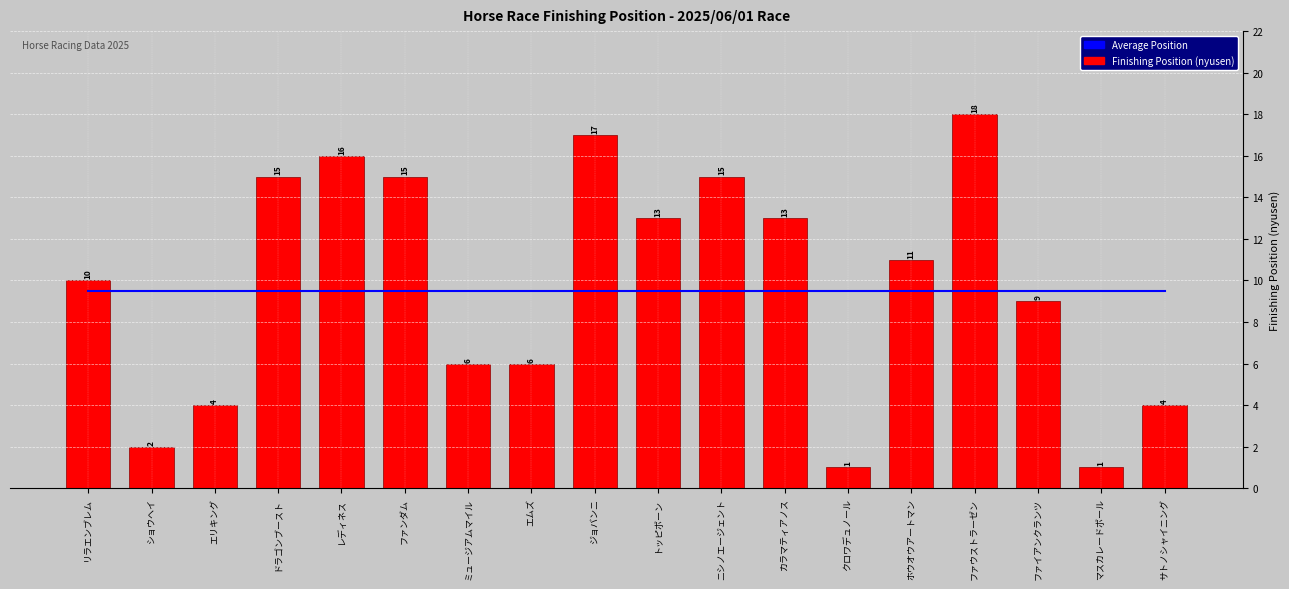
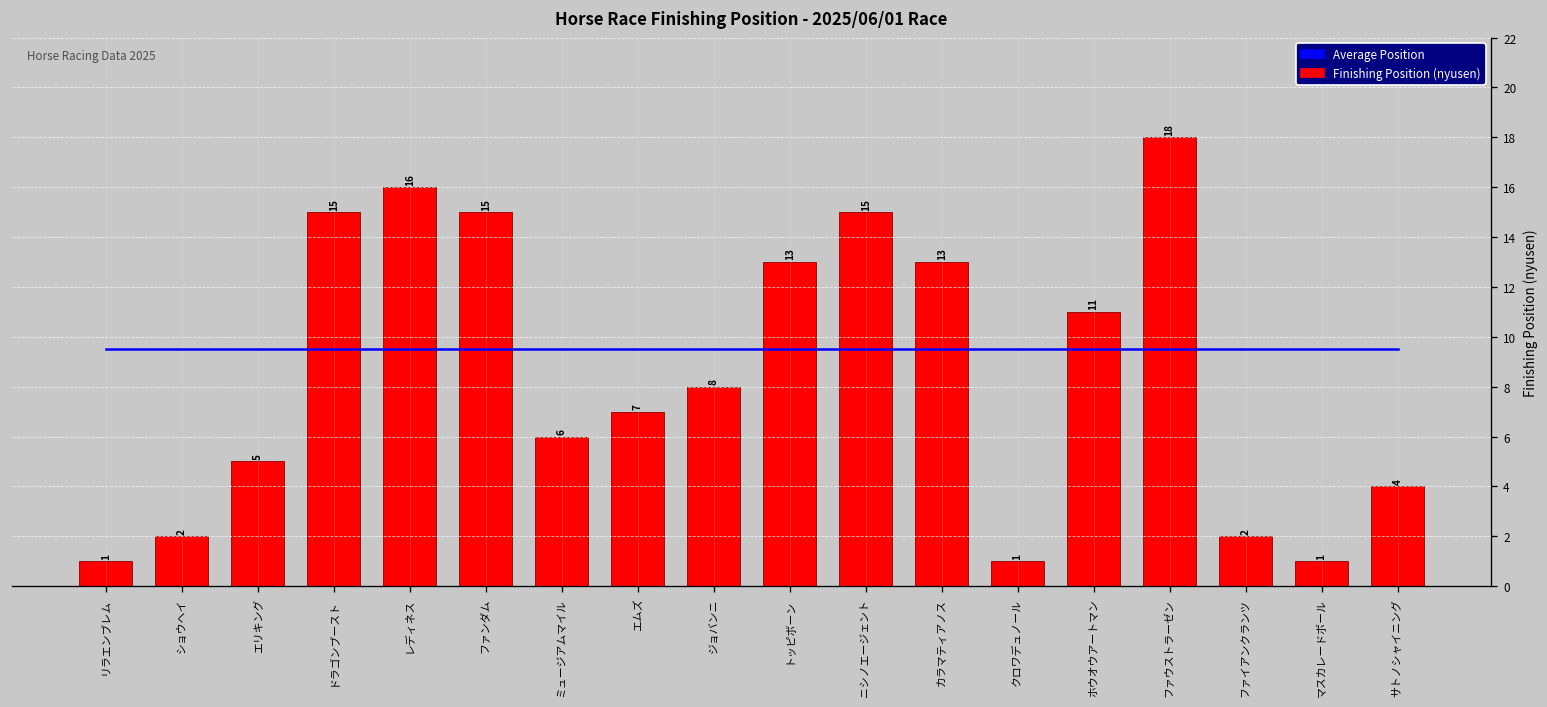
  {
    "Finishing Position (nyusen)": {
-     "リラエンブレム": 10,
+     "リラエンブレム": 1,
      "ショウヘイ": 2,
-     "エリキング": 4,
+     "エリキング": 5,
      "ドラゴンブースト": 15,
      "レディネス": 16,
      "ファンダム": 15,
      "ミュージアムマイル": 6,
-     "エムズ": 6,
-     "ジョバンニ": 17,
+     "エムズ": 7,
+     "ジョバンニ": 8,
      "トッピボーン": 13,
      "ニシノエージェント": 15,
      "カラマティアノス": 13,
      "クロワデュノール": 1,
      "ホウオウアートマン": 11,
      "ファウストラーゼン": 18,
-     "ファイアンクランツ": 9,
+     "ファイアンクランツ": 2,
      "マスカレードボール": 1,
      "サトノシャイニング": 4
    },
    "Average Position": {
      "リラエンブレム": 9.5,
      "ショウヘイ": 9.5,
      "エリキング": 9.5,
      "ドラゴンブースト": 9.5,
      "レディネス": 9.5,
      "ファンダム": 9.5,
      "ミュージアムマイル": 9.5,
      "エムズ": 9.5,
      "ジョバンニ": 9.5,
      "トッピボーン": 9.5,
      "ニシノエージェント": 9.5,
      "カラマティアノス": 9.5,
      "クロワデュノール": 9.5,
      "ホウオウアートマン": 9.5,
      "ファウストラーゼン": 9.5,
      "ファイアンクランツ": 9.5,
      "マスカレードボール": 9.5,
      "サトノシャイニング": 9.5
    }
  }
